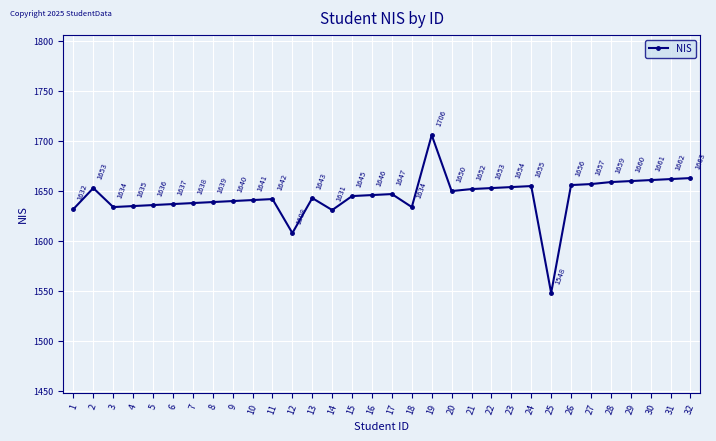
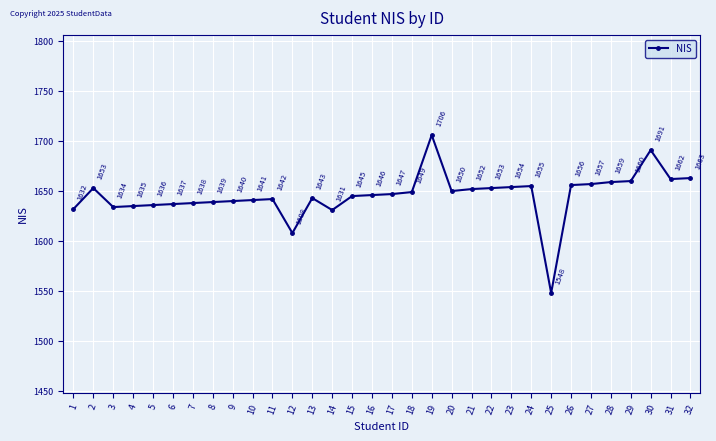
  {
    "1": 1632,
    "2": 1653,
    "3": 1634,
    "4": 1635,
    "5": 1636,
    "6": 1637,
    "7": 1638,
    "8": 1639,
    "9": 1640,
    "10": 1641,
    "11": 1642,
    "12": 1608,
    "13": 1643,
    "14": 1631,
    "15": 1645,
    "16": 1646,
    "17": 1647,
-   "18": 1634,
+   "18": 1649,
    "19": 1706,
    "20": 1650,
    "21": 1652,
    "22": 1653,
    "23": 1654,
    "24": 1655,
    "25": 1548,
    "26": 1656,
    "27": 1657,
    "28": 1659,
    "29": 1660,
-   "30": 1661,
+   "30": 1691,
    "31": 1662,
    "32": 1663
  }
